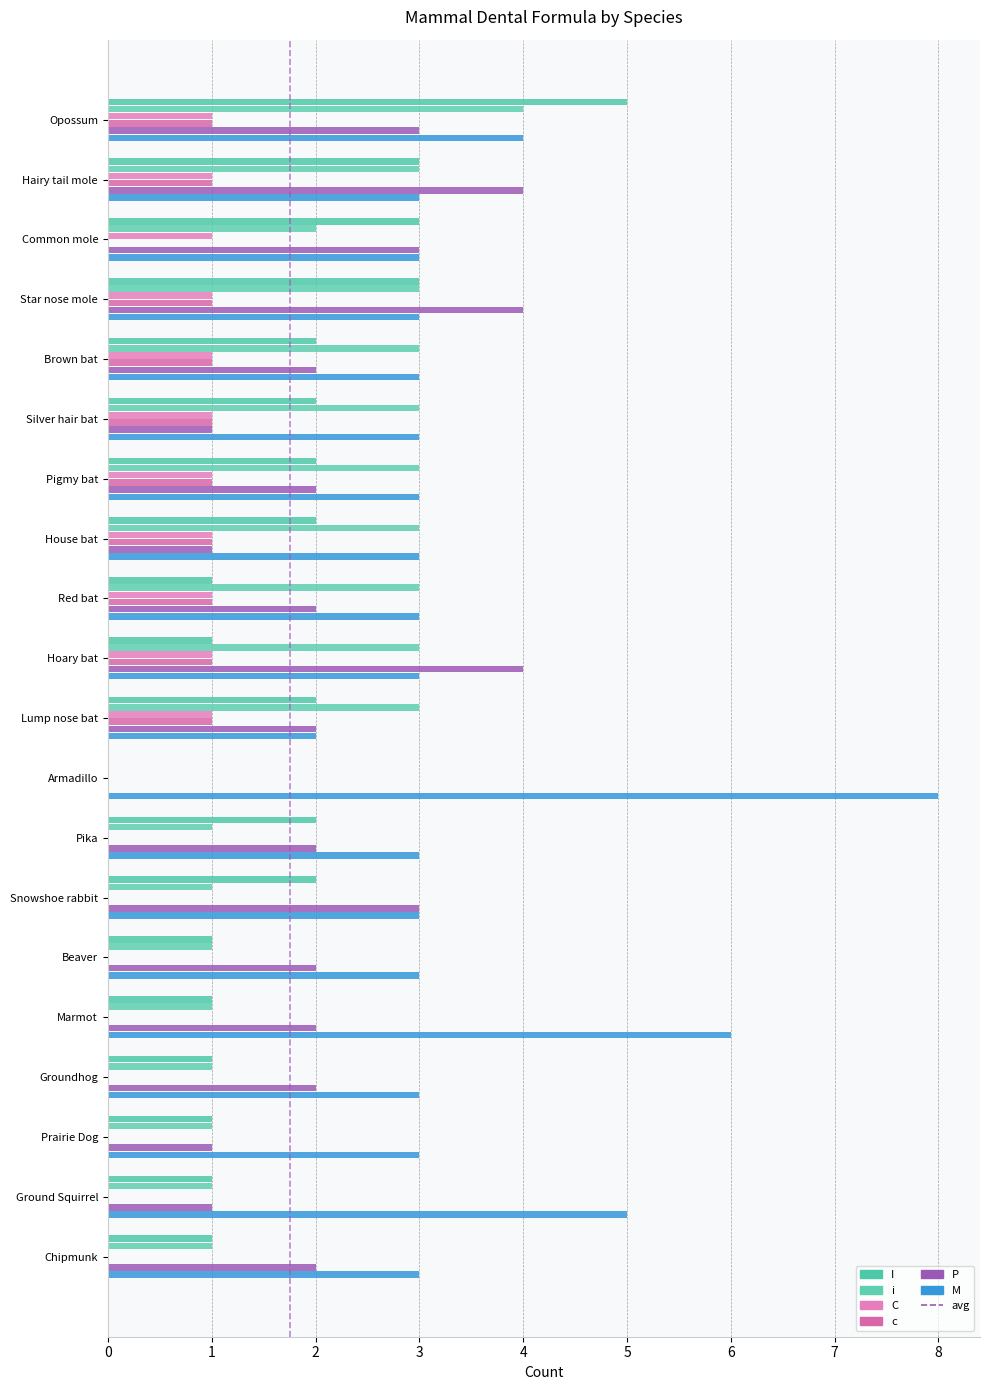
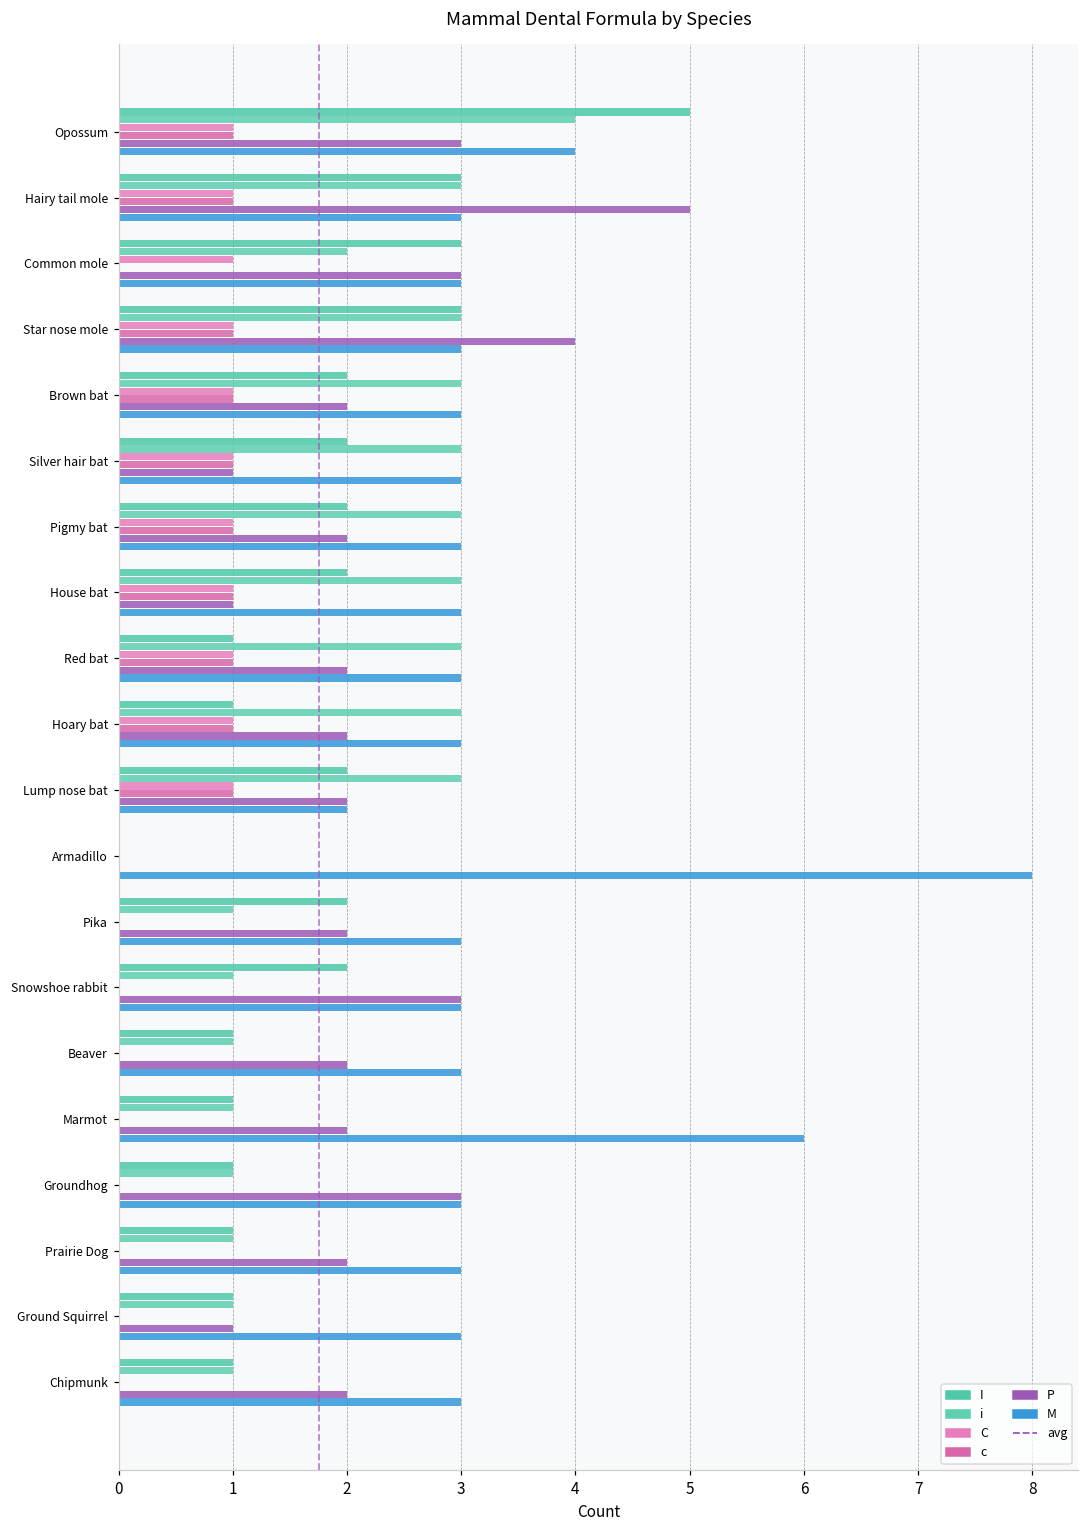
  {
    "P": {
      "Opossum": 3,
-     "Hairy tail mole": 4,
+     "Hairy tail mole": 5,
      "Common mole": 3,
      "Star nose mole": 4,
      "Brown bat": 2,
      "Silver hair bat": 1,
      "Pigmy bat": 2,
      "House bat": 1,
      "Red bat": 2,
-     "Hoary bat": 4,
+     "Hoary bat": 2,
      "Lump nose bat": 2,
      "Armadillo": 0,
      "Pika": 2,
      "Snowshoe rabbit": 3,
      "Beaver": 2,
      "Marmot": 2,
-     "Groundhog": 2,
-     "Prairie Dog": 1,
+     "Groundhog": 3,
+     "Prairie Dog": 2,
      "Ground Squirrel": 1,
      "Chipmunk": 2
    },
    "M": {
      "Opossum": 4,
      "Hairy tail mole": 3,
      "Common mole": 3,
      "Star nose mole": 3,
      "Brown bat": 3,
      "Silver hair bat": 3,
      "Pigmy bat": 3,
      "House bat": 3,
      "Red bat": 3,
      "Hoary bat": 3,
      "Lump nose bat": 2,
      "Armadillo": 8,
      "Pika": 3,
      "Snowshoe rabbit": 3,
      "Beaver": 3,
      "Marmot": 6,
      "Groundhog": 3,
      "Prairie Dog": 3,
-     "Ground Squirrel": 5,
+     "Ground Squirrel": 3,
      "Chipmunk": 3
    }
  }
